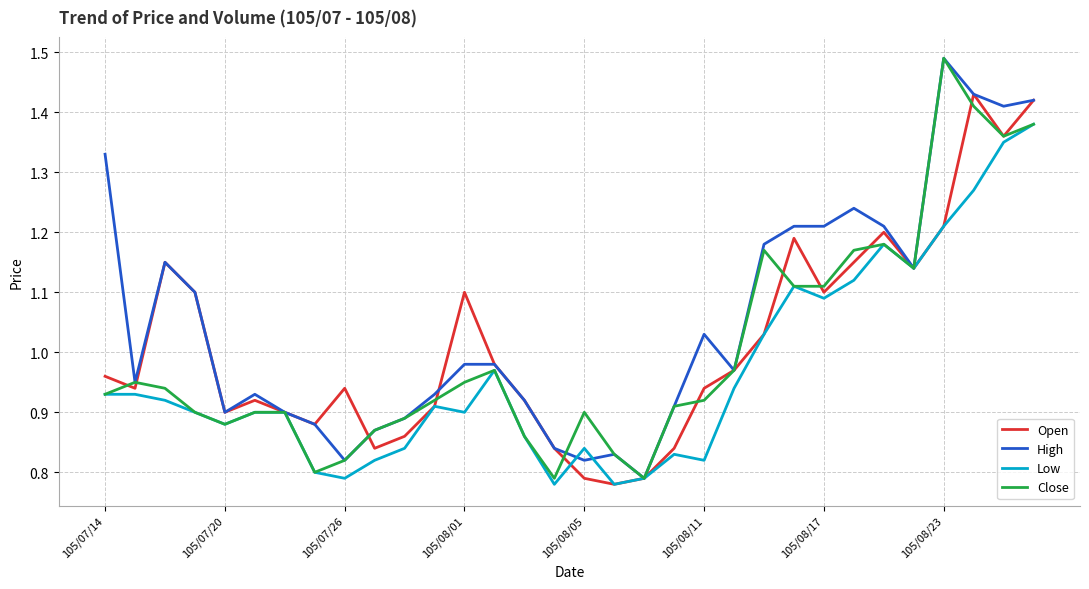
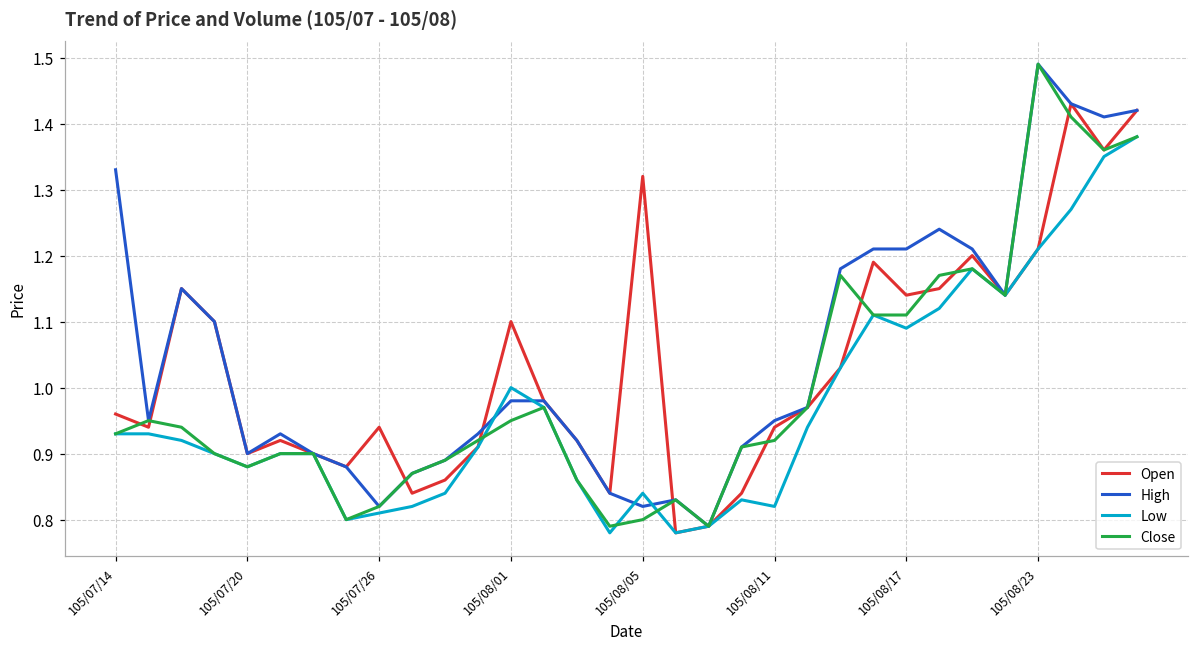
  {
    "Open": {
      "105/07/14": 0.96,
      "105/07/26": 0.94,
      "105/08/01": 1.10,
-     "105/08/05": 0.79,
+     "105/08/05": 1.32,
      "105/08/11": 0.94,
-     "105/08/17": 1.10
+     "105/08/17": 1.14
    },
    "High": {
      "105/07/14": 1.33,
      "105/08/01": 0.98,
      "105/08/05": 0.82,
-     "105/08/11": 1.03,
+     "105/08/11": 0.95,
      "105/08/17": 1.21
    },
    "Low": {
-     "105/07/26": 0.79,
-     "105/08/01": 0.9,
+     "105/07/26": 0.81,
+     "105/08/01": 1.0,
      "105/08/05": 0.84,
      "105/08/11": 0.82,
      "105/08/17": 1.09
    },
    "Close": {
      "105/08/01": 0.95,
-     "105/08/05": 0.9,
+     "105/08/05": 0.8,
      "105/08/11": 0.92,
      "105/08/17": 1.11
    }
  }
